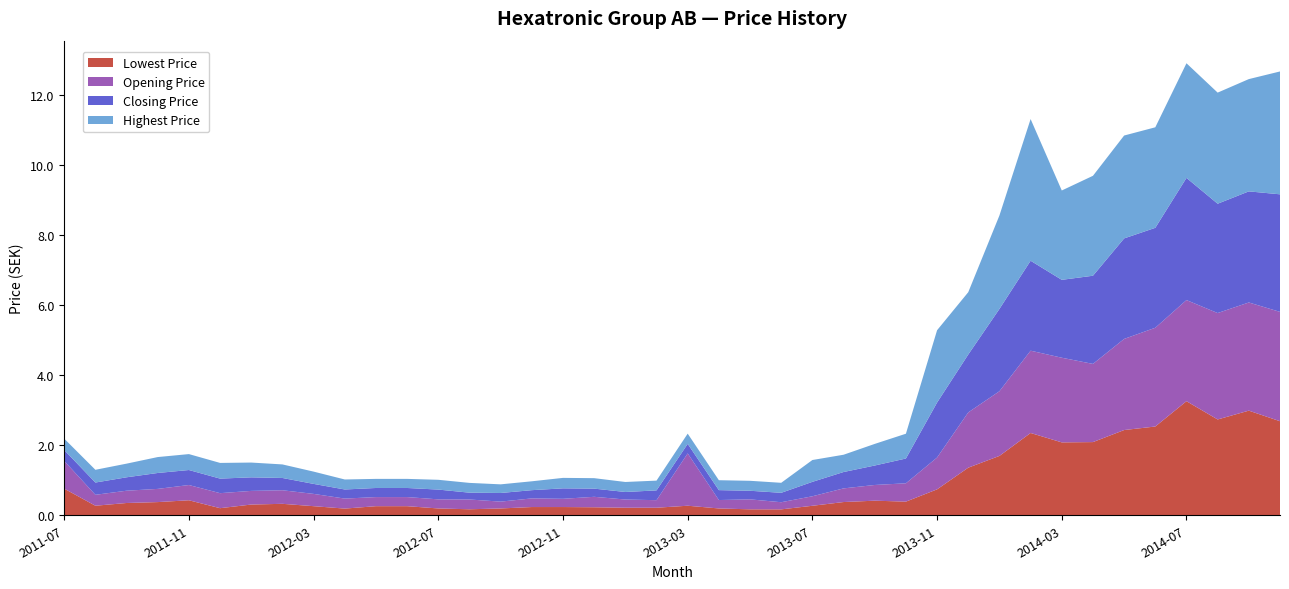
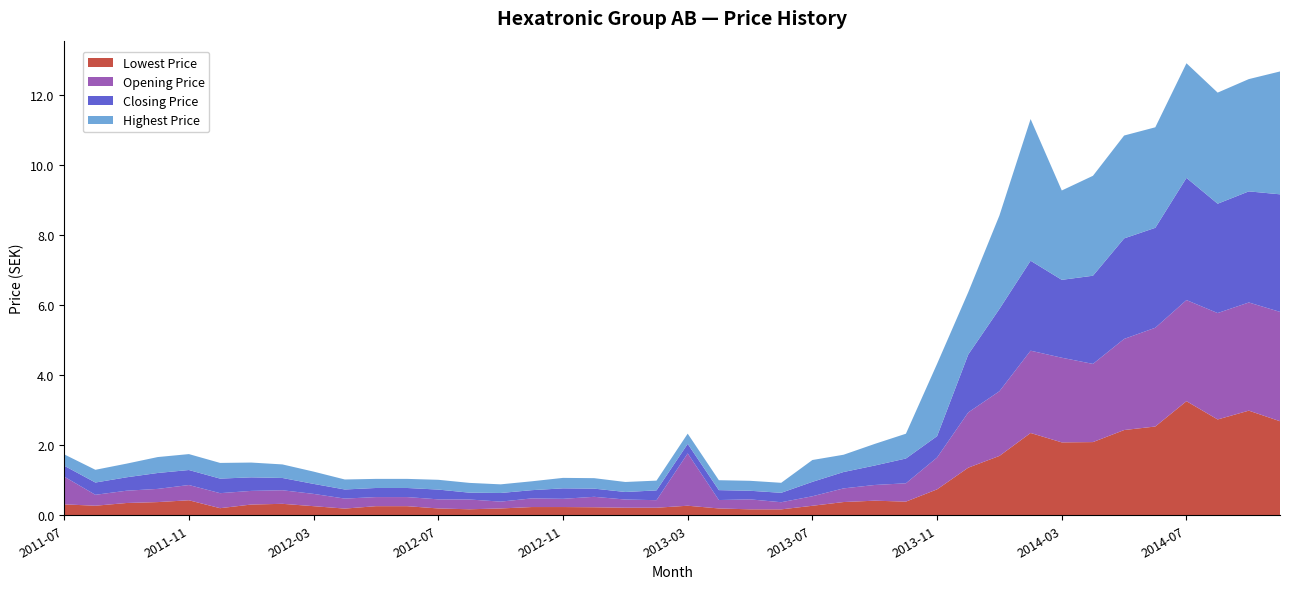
  {
    "Lowest Price": {
-     "2011-07": 0.8,
+     "2011-07": 0.3,
      "2011-11": 0.4,
      "2012-03": 0.3,
      "2012-07": 0.2,
      "2012-11": 0.2,
      "2013-03": 0.3,
      "2013-07": 0.3,
      "2013-11": 0.7,
      "2014-03": 2.1,
      "2014-07": 3.3
    },
    "Opening Price": {
      "2011-07": 0.8,
      "2011-11": 0.4,
      "2012-03": 0.4,
      "2012-07": 0.3,
      "2012-11": 0.2,
      "2013-03": 1.5,
      "2013-07": 0.3,
      "2013-11": 0.9,
      "2014-03": 2.4,
      "2014-07": 2.9
    },
    "Closing Price": {
      "2011-07": 0.3,
      "2011-11": 0.4,
      "2012-03": 0.3,
      "2012-07": 0.3,
      "2012-11": 0.3,
      "2013-03": 0.3,
      "2013-07": 0.4,
-     "2013-11": 1.6,
+     "2013-11": 0.6,
      "2014-03": 2.2,
      "2014-07": 3.5
    },
    "Highest Price": {
      "2011-07": 0.3,
      "2011-11": 0.5,
      "2012-03": 0.4,
      "2012-07": 0.3,
      "2012-11": 0.3,
      "2013-03": 0.3,
      "2013-07": 0.6,
      "2013-11": 2.1,
      "2014-03": 2.6,
      "2014-07": 3.3
    }
  }
